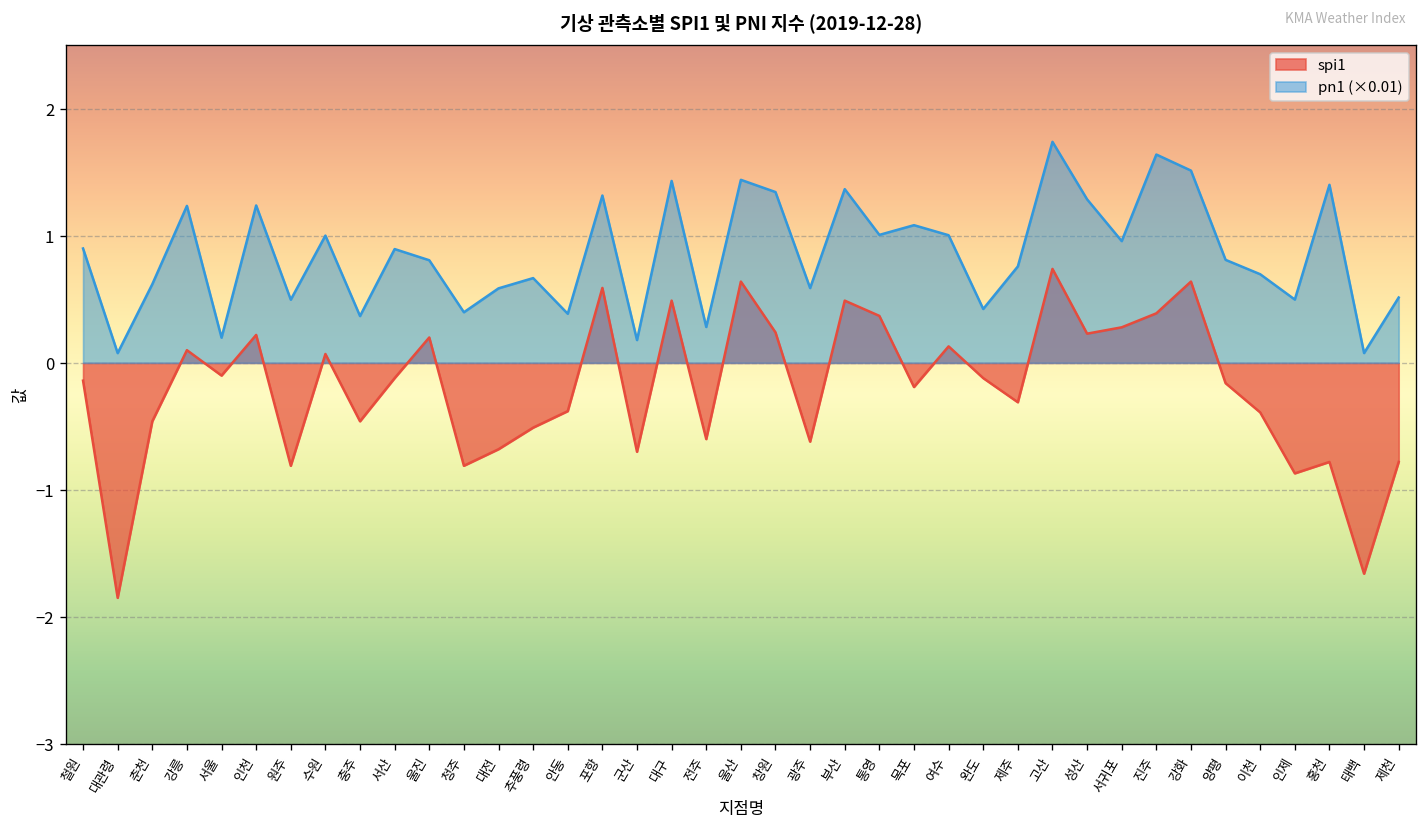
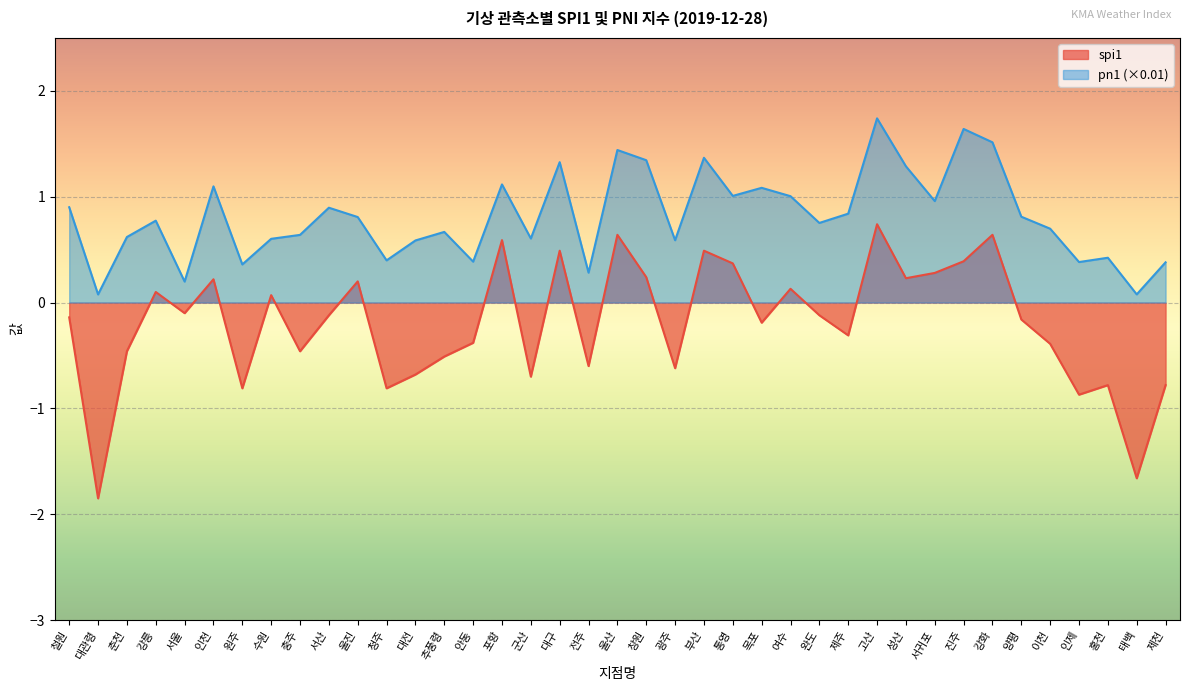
  {
    "pn1 (×0.01)": {
      "철원": 0.90,
      "대관령": 0.08,
      "춘천": 0.62,
-     "강릉": 1.24,
+     "강릉": 0.77,
      "서울": 0.20,
-     "인천": 1.24,
-     "원주": 0.50,
-     "수원": 1.00,
-     "충주": 0.37,
+     "인천": 1.10,
+     "원주": 0.36,
+     "수원": 0.60,
+     "충주": 0.64,
      "서산": 0.90,
      "울진": 0.81,
      "청주": 0.40,
      "대전": 0.59,
      "추풍령": 0.67,
      "안동": 0.39,
-     "포항": 1.32,
-     "군산": 0.18,
-     "대구": 1.43,
+     "포항": 1.12,
+     "군산": 0.61,
+     "대구": 1.33,
      "전주": 0.28,
      "울산": 1.44,
      "창원": 1.35,
      "광주": 0.59,
      "부산": 1.37,
      "통영": 1.01,
      "목포": 1.08,
      "여수": 1.01,
-     "완도": 0.42,
-     "제주": 0.76,
+     "완도": 0.75,
+     "제주": 0.84,
      "고산": 1.74,
      "성산": 1.29,
      "서귀포": 0.96,
      "진주": 1.64,
      "강화": 1.51,
      "양평": 0.81,
      "이천": 0.70,
-     "인제": 0.50,
-     "홍천": 1.40,
+     "인제": 0.38,
+     "홍천": 0.42,
      "태백": 0.08,
-     "제천": 0.51
+     "제천": 0.38
    }
  }
